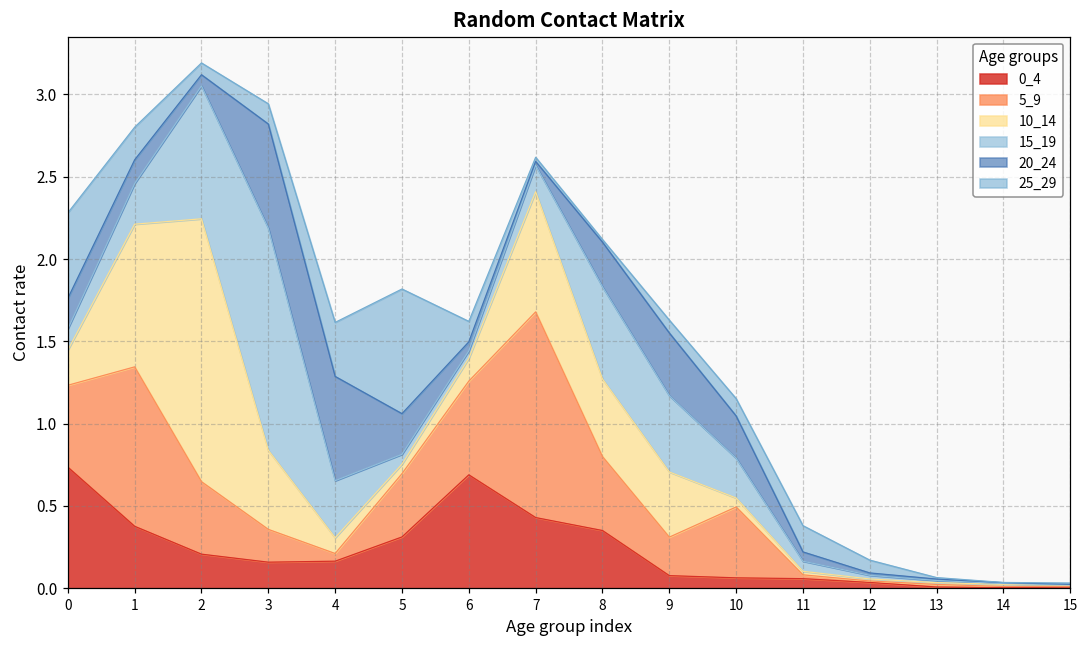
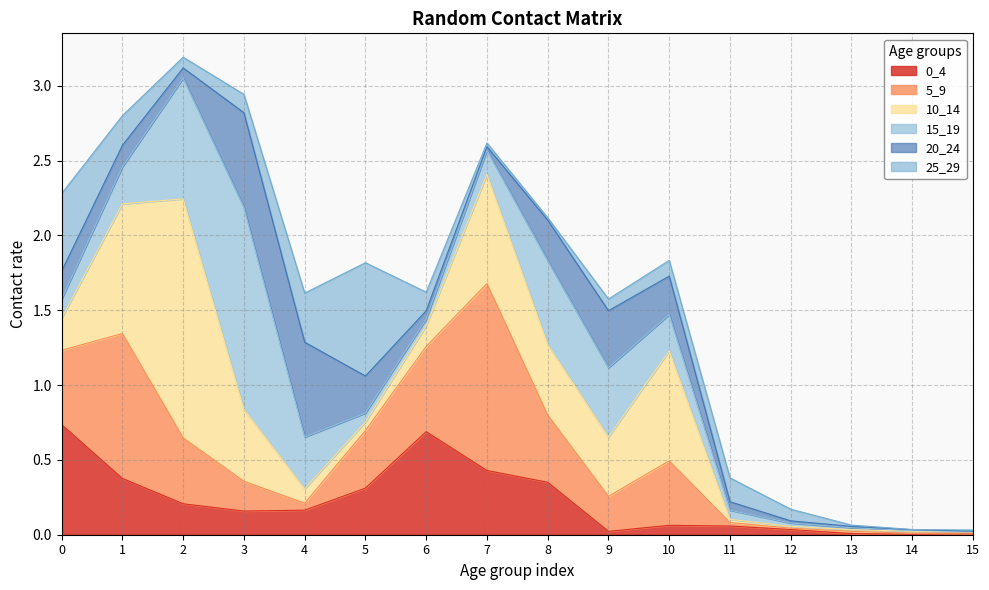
  {
    "0_4": {
      "0": 0.74,
      "1": 0.38,
      "2": 0.21,
      "3": 0.16,
      "4": 0.16,
      "5": 0.31,
      "6": 0.69,
      "7": 0.43,
      "8": 0.35,
-     "9": 0.08,
+     "9": 0.02,
      "10": 0.06,
      "11": 0.06
    },
    "5_9": {
      "0": 0.50,
      "1": 0.97,
      "2": 0.44,
      "3": 0.20,
      "4": 0.05,
      "5": 0.38,
      "6": 0.57,
      "7": 1.25,
      "8": 0.45,
      "9": 0.23,
      "10": 0.43,
      "11": 0.02
    },
    "10_14": {
      "0": 0.21,
      "1": 0.87,
      "2": 1.60,
      "3": 0.48,
      "4": 0.10,
      "5": 0.06,
      "6": 0.14,
      "7": 0.73,
      "8": 0.47,
      "9": 0.40,
-     "10": 0.05,
+     "10": 0.74,
      "11": 0.02
    },
    "20_24": {
      "0": 0.19,
      "1": 0.14,
      "2": 0.07,
      "3": 0.63,
      "4": 0.63,
      "5": 0.25,
      "6": 0.05,
      "7": 0.02,
      "9": 0.38,
      "10": 0.26,
      "11": 0.06
    }
  }
